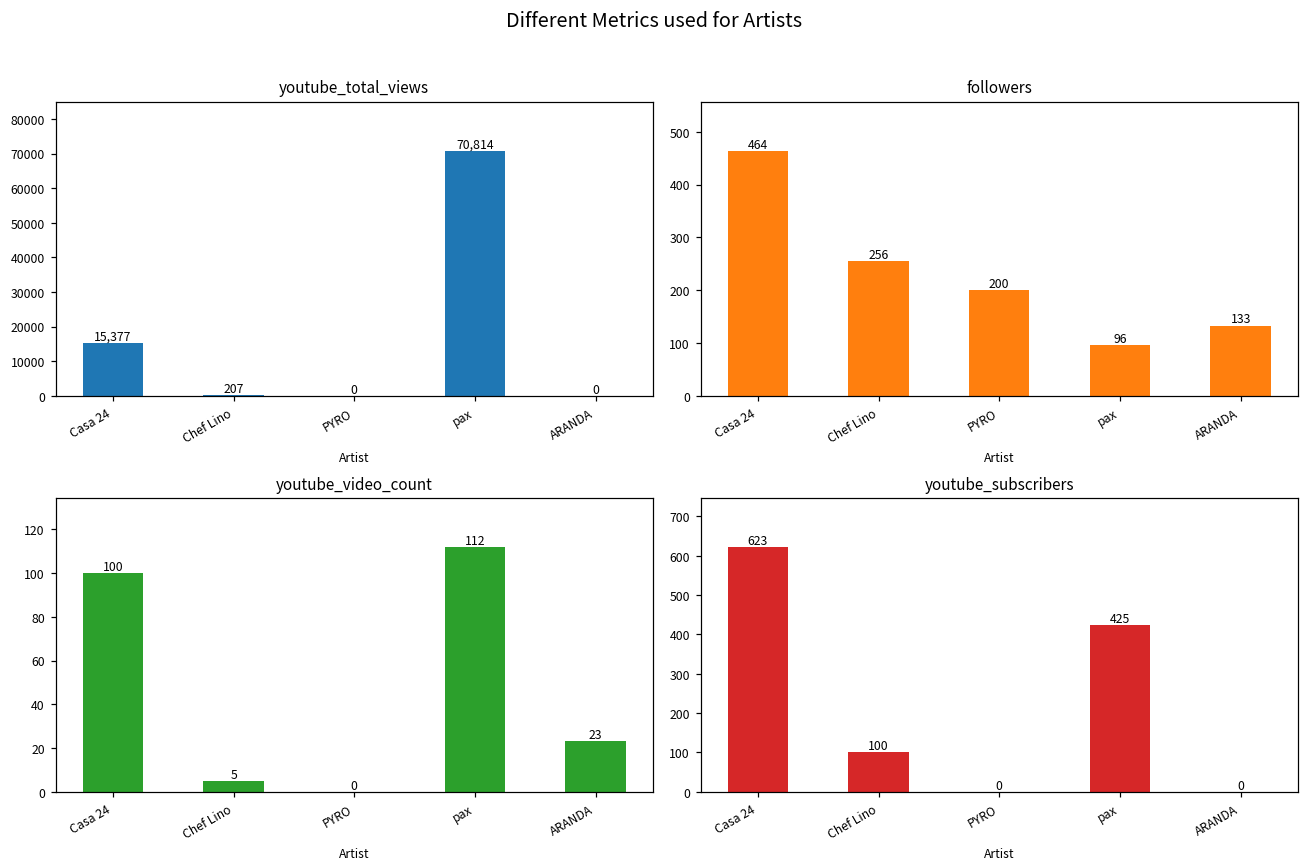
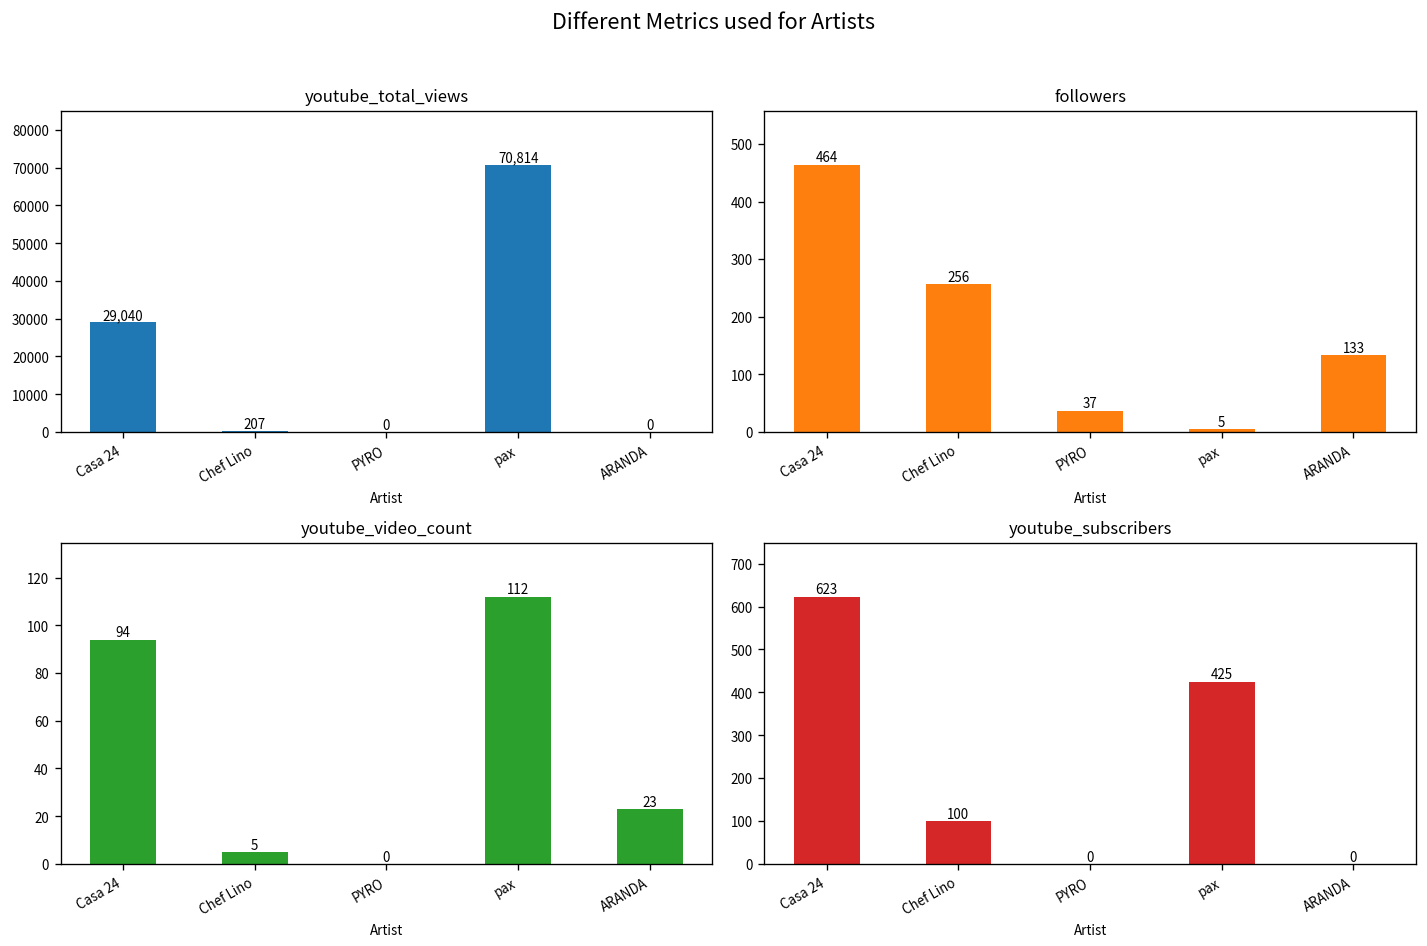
  {
    "youtube_total_views": {
-     "Casa 24": "15,377",
+     "Casa 24": "29,040",
      "Chef Lino": "207",
      "PYRO": "0",
      "pax": "70,814",
      "ARANDA": "0"
    },
    "followers": {
      "Casa 24": "464",
      "Chef Lino": "256",
-     "PYRO": "200",
-     "pax": "96",
+     "PYRO": "37",
+     "pax": "5",
      "ARANDA": "133"
    },
    "youtube_video_count": {
-     "Casa 24": "100",
+     "Casa 24": "94",
      "Chef Lino": "5",
      "PYRO": "0",
      "pax": "112",
      "ARANDA": "23"
    },
    "youtube_subscribers": {
      "Casa 24": "623",
      "Chef Lino": "100",
      "PYRO": "0",
      "pax": "425",
      "ARANDA": "0"
    }
  }
